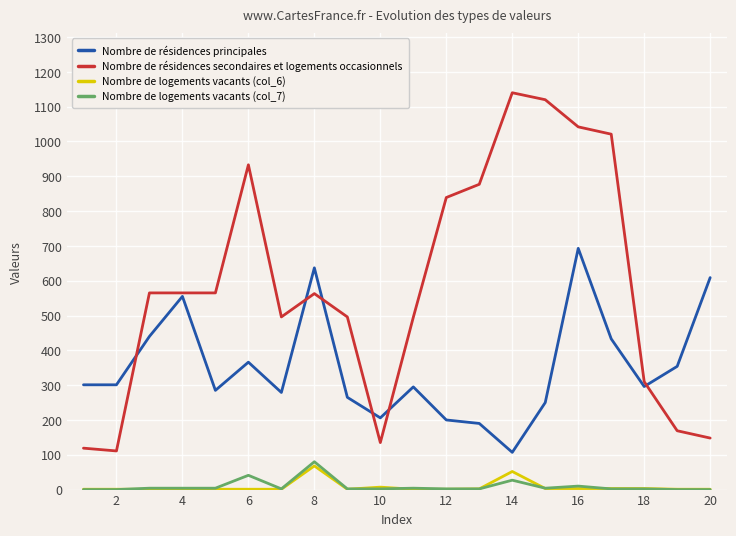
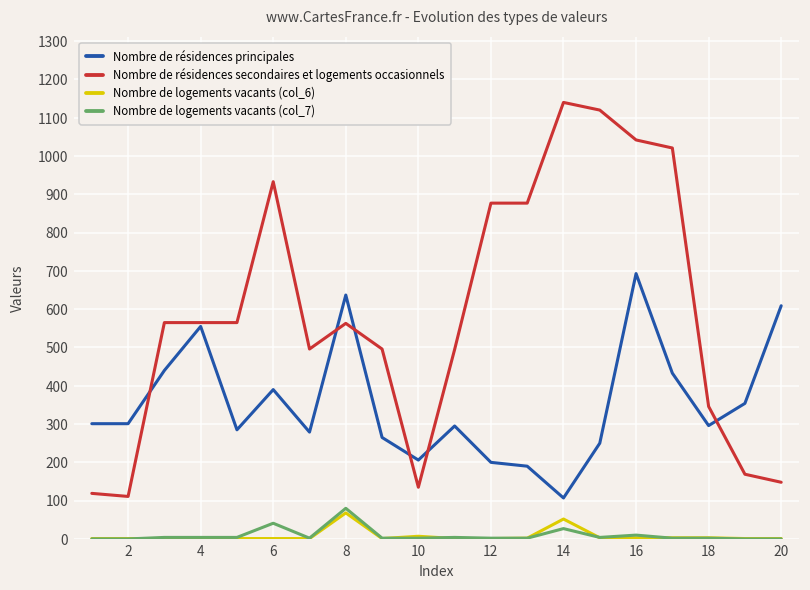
  {
    "Nombre de résidences principales": {
      "2": 300,
      "4": 560,
-     "6": 370,
+     "6": 390,
      "8": 640,
      "10": 210,
      "12": 200,
      "14": 110,
      "16": 690,
      "18": 300,
      "20": 610
    },
    "Nombre de résidences secondaires et logements occasionnels": {
      "2": 110,
      "4": 570,
      "6": 930,
      "8": 560,
      "10": 140,
-     "12": 840,
+     "12": 880,
      "14": 1140,
      "16": 1040,
-     "18": 310,
+     "18": 350,
      "20": 150
    },
    "Nombre de logements vacants (col_6)": {
      "6": 0,
      "8": 70,
      "14": 50
    },
    "Nombre de logements vacants (col_7)": {
      "6": 40,
      "8": 80,
      "14": 30
    }
  }
